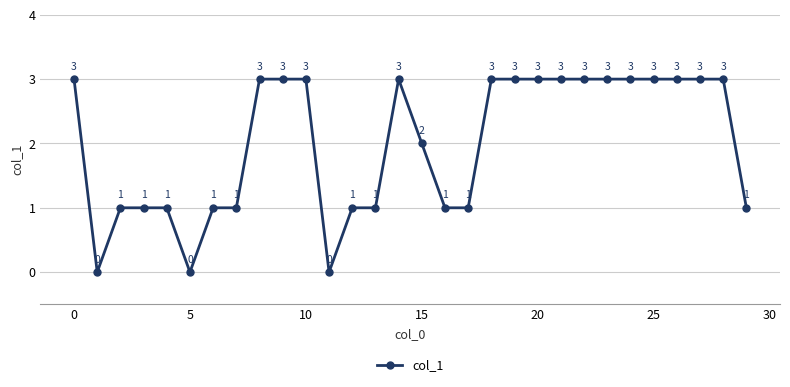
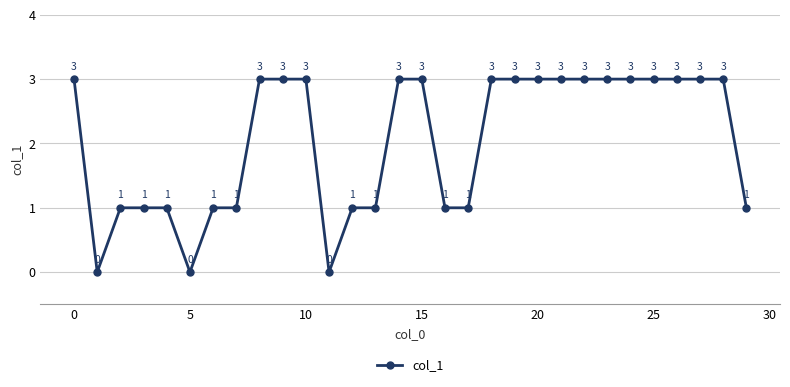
  {
    "0": 3,
    "5": 0,
    "10": 3,
-   "15": 2,
+   "15": 3,
    "20": 3,
    "25": 3
  }
